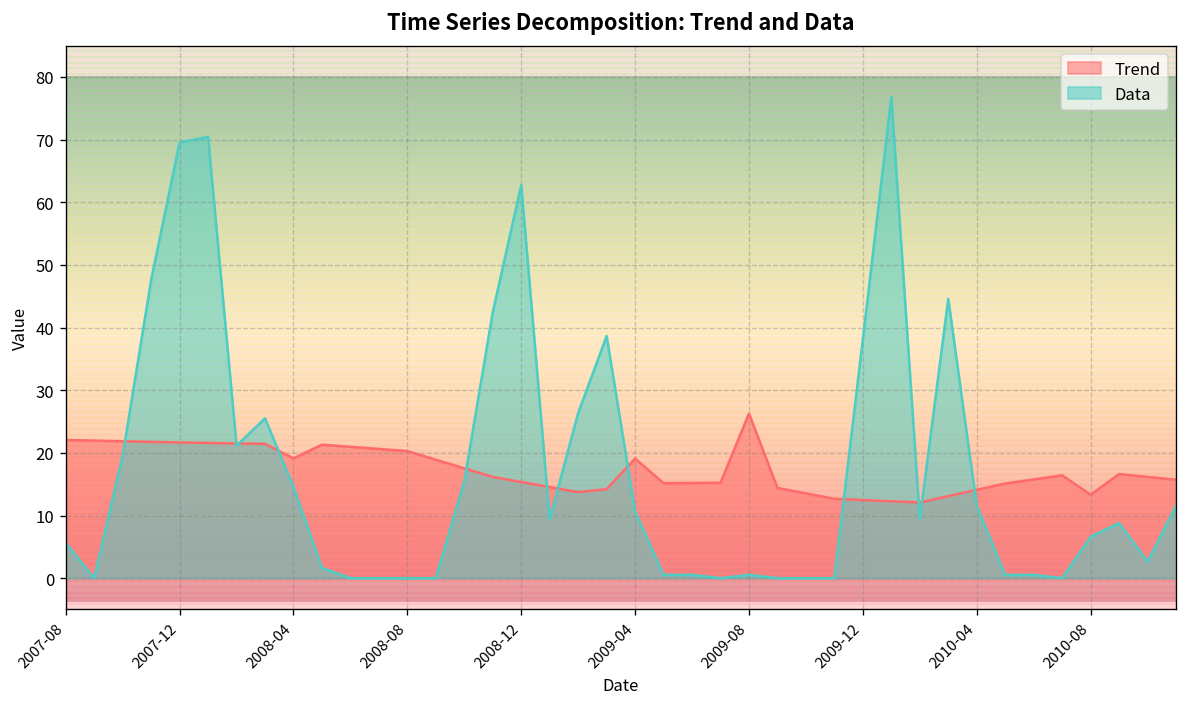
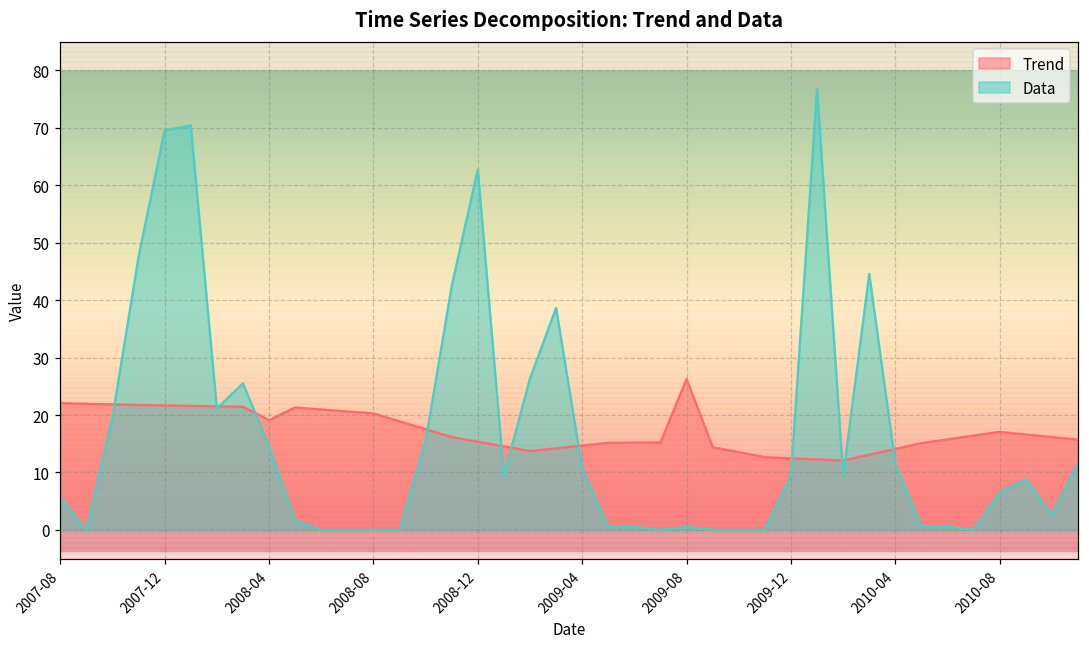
  {
    "Trend": {
      "2007-08": 22,
      "2007-12": 22,
      "2008-04": 19,
      "2008-08": 20,
      "2008-12": 15,
-     "2009-04": 19,
+     "2009-04": 15,
      "2009-08": 26,
      "2009-12": 12,
      "2010-04": 14,
-     "2010-08": 13
+     "2010-08": 17
    },
    "Data": {
      "2007-08": 6,
      "2007-12": 70,
      "2008-04": 15,
      "2008-08": 0,
      "2008-12": 63,
      "2009-04": 11,
      "2009-08": 1,
-     "2009-12": 38,
+     "2009-12": 9,
      "2010-04": 12,
      "2010-08": 7
    }
  }
